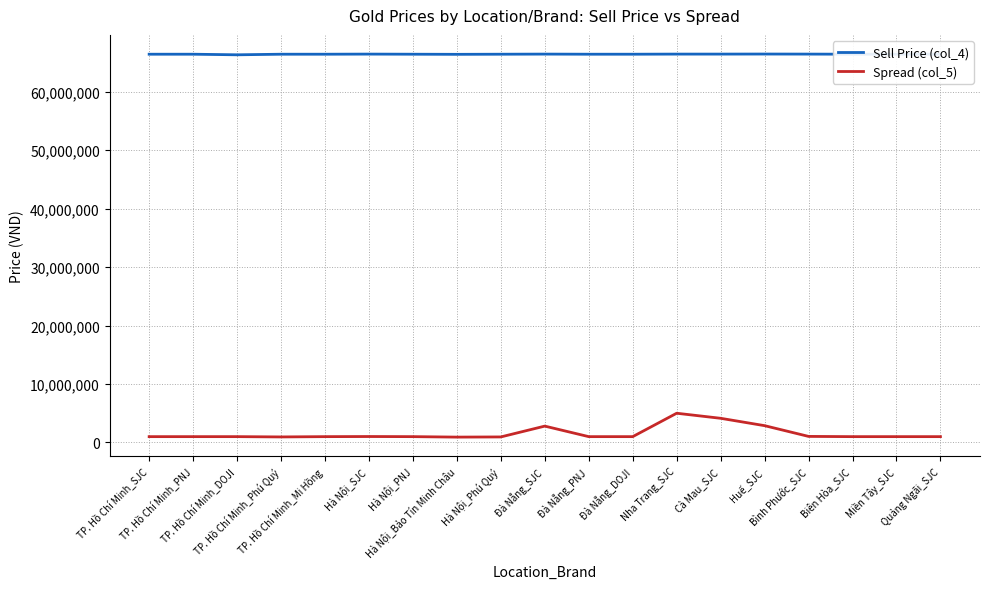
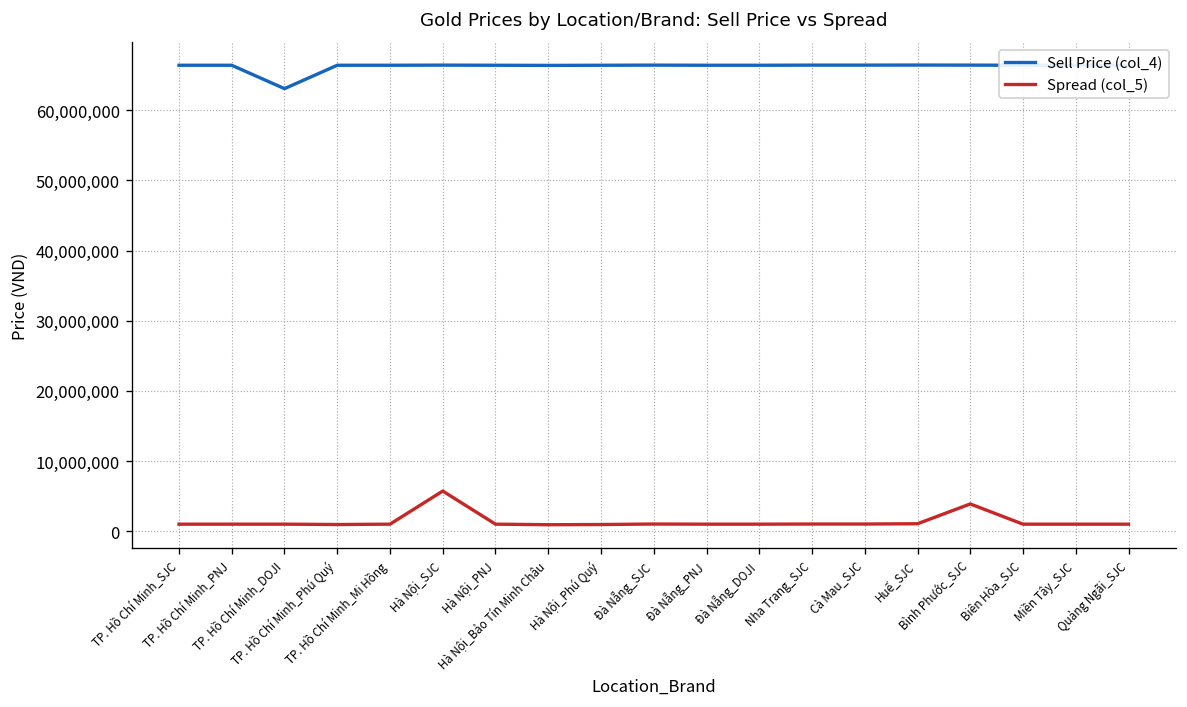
  {
    "Sell Price (col_4)": {
      "TP. Hồ Chí Minh_SJC": "66,000,000",
      "TP. Hồ Chí Minh_PNJ": "66,000,000",
-     "TP. Hồ Chí Minh_DOJI": "66,000,000",
+     "TP. Hồ Chí Minh_DOJI": "63,000,000",
      "TP. Hồ Chí Minh_Phú Quý": "66,000,000",
      "TP. Hồ Chí Minh_Mi Hồng": "66,000,000",
      "Hà Nội_SJC": "66,000,000",
      "Hà Nội_PNJ": "66,000,000",
      "Hà Nội_Bảo Tín Minh Châu": "66,000,000",
      "Hà Nội_Phú Quý": "66,000,000",
      "Đà Nẵng_SJC": "66,000,000",
      "Đà Nẵng_PNJ": "66,000,000",
      "Đà Nẵng_DOJI": "66,000,000",
      "Nha Trang_SJC": "66,000,000",
      "Cà Mau_SJC": "66,000,000",
      "Huế_SJC": "66,000,000",
      "Bình Phước_SJC": "66,000,000"
    },
    "Spread (col_5)": {
      "TP. Hồ Chí Minh_SJC": "1,000,000",
      "TP. Hồ Chí Minh_PNJ": "1,000,000",
      "TP. Hồ Chí Minh_DOJI": "1,000,000",
      "TP. Hồ Chí Minh_Phú Quý": "1,000,000",
      "TP. Hồ Chí Minh_Mi Hồng": "1,000,000",
-     "Hà Nội_SJC": "1,000,000",
+     "Hà Nội_SJC": "6,000,000",
      "Hà Nội_PNJ": "1,000,000",
      "Hà Nội_Bảo Tín Minh Châu": "1,000,000",
      "Hà Nội_Phú Quý": "1,000,000",
-     "Đà Nẵng_SJC": "3,000,000",
+     "Đà Nẵng_SJC": "1,000,000",
      "Đà Nẵng_PNJ": "1,000,000",
      "Đà Nẵng_DOJI": "1,000,000",
-     "Nha Trang_SJC": "5,000,000",
-     "Cà Mau_SJC": "4,000,000",
-     "Huế_SJC": "3,000,000",
-     "Bình Phước_SJC": "1,000,000",
+     "Nha Trang_SJC": "1,000,000",
+     "Cà Mau_SJC": "1,000,000",
+     "Huế_SJC": "1,000,000",
+     "Bình Phước_SJC": "4,000,000",
      "Biên Hòa_SJC": "1,000,000",
      "Miền Tây_SJC": "1,000,000",
      "Quảng Ngãi_SJC": "1,000,000"
    }
  }
